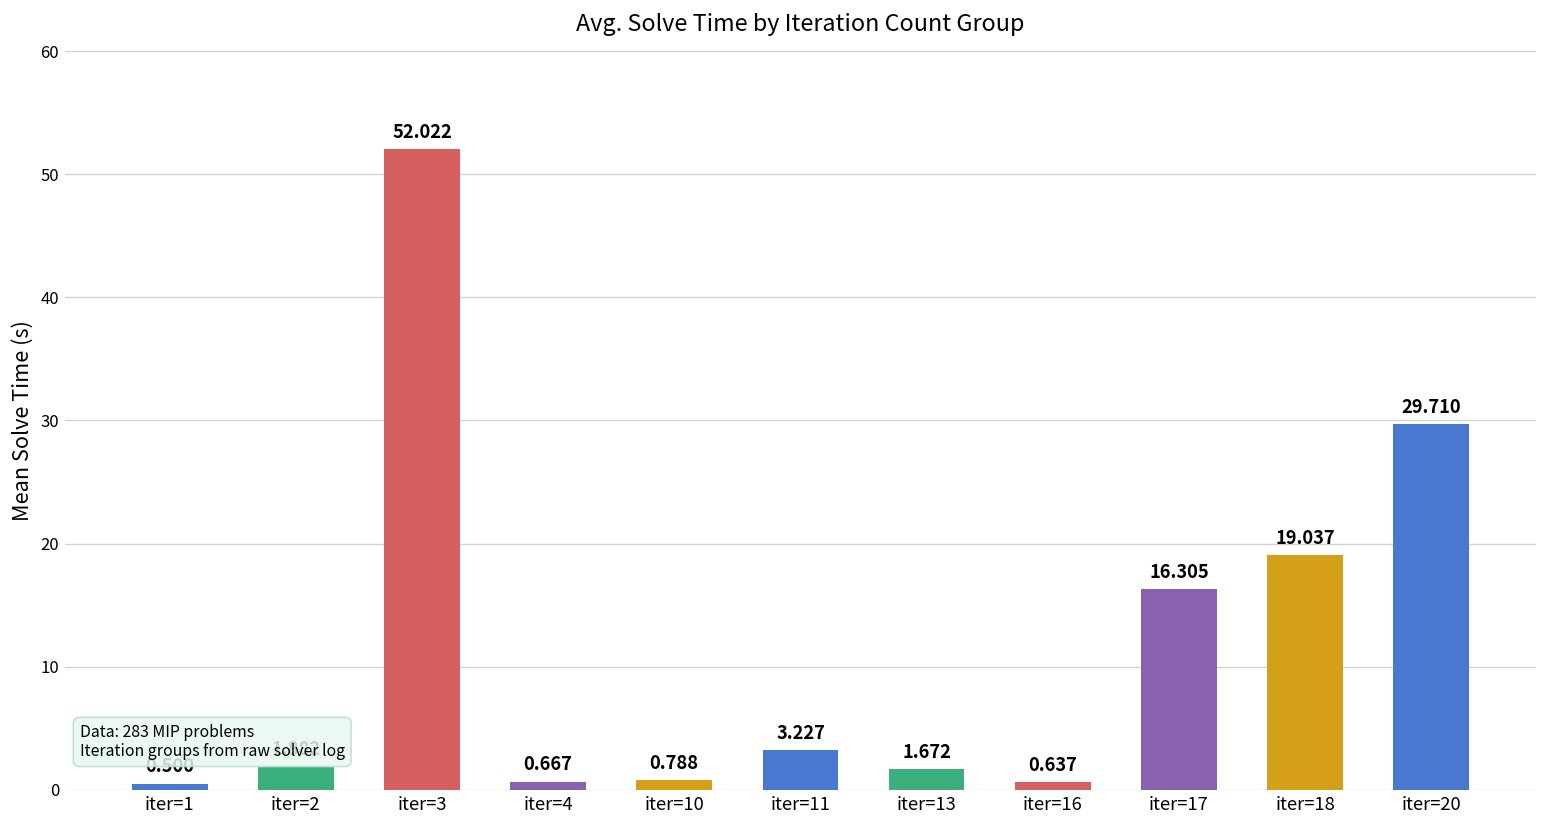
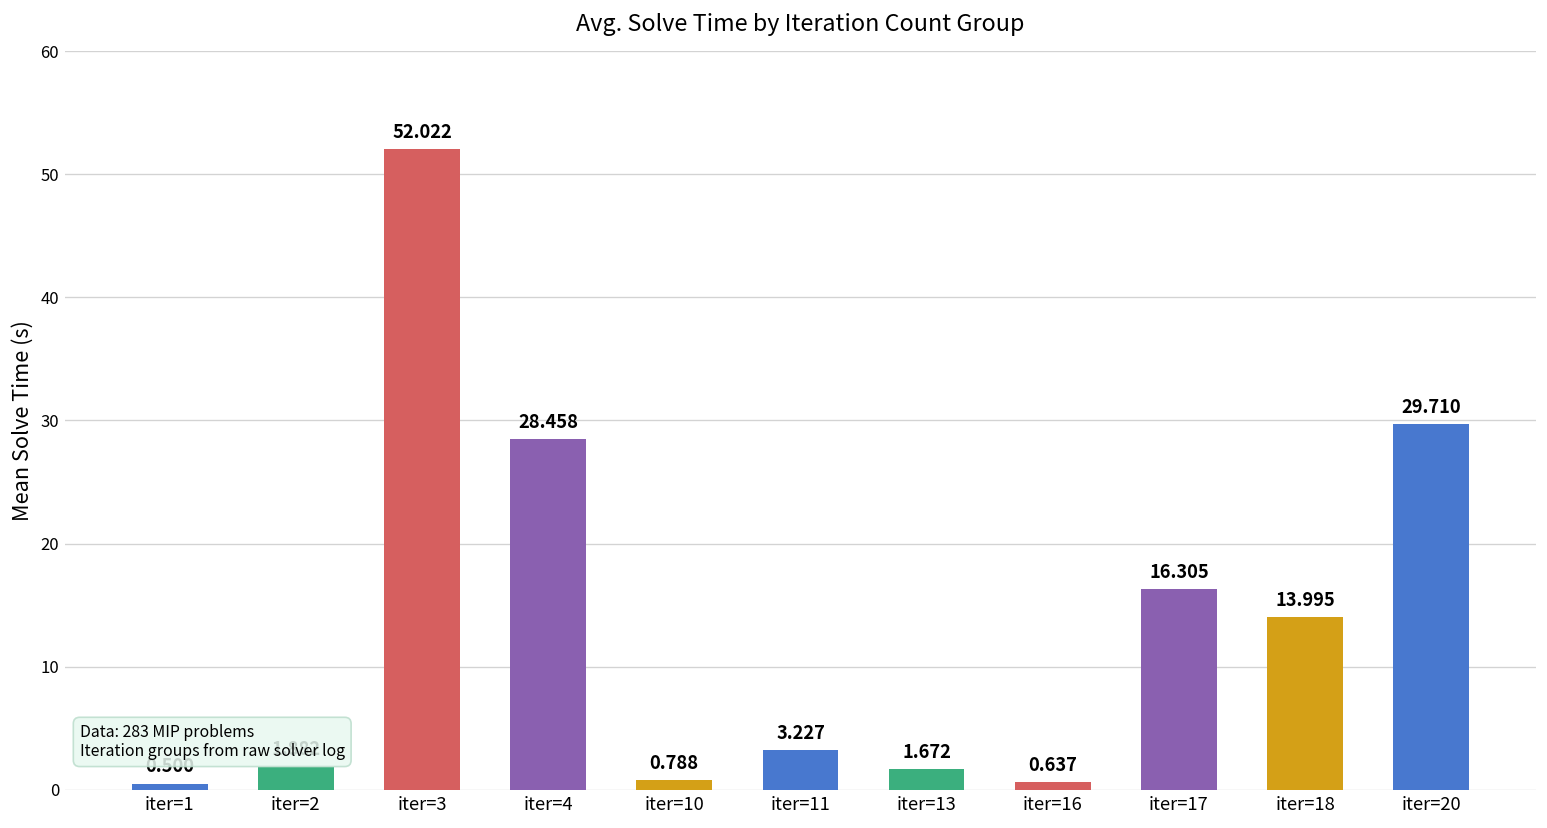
  {
    "iter=3": 52.022,
-   "iter=4": 0.667,
+   "iter=4": 28.458,
    "iter=10": 0.788,
    "iter=11": 3.227,
    "iter=13": 1.672,
    "iter=16": 0.637,
    "iter=17": 16.305,
-   "iter=18": 19.037,
+   "iter=18": 13.995,
    "iter=20": 29.710
  }
